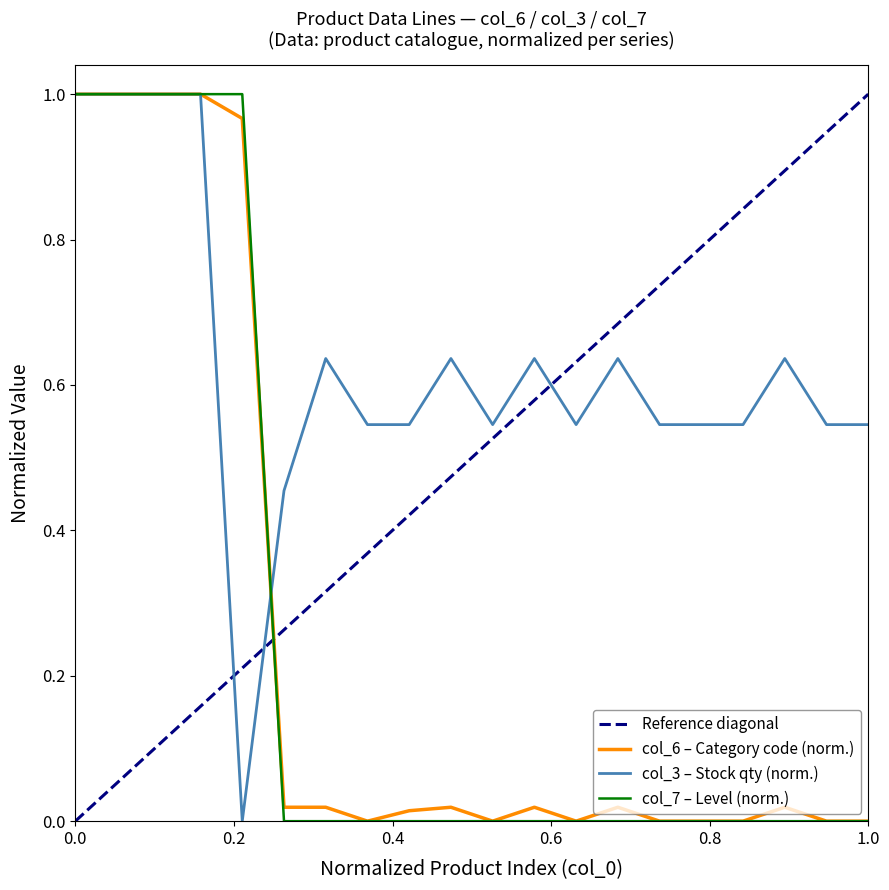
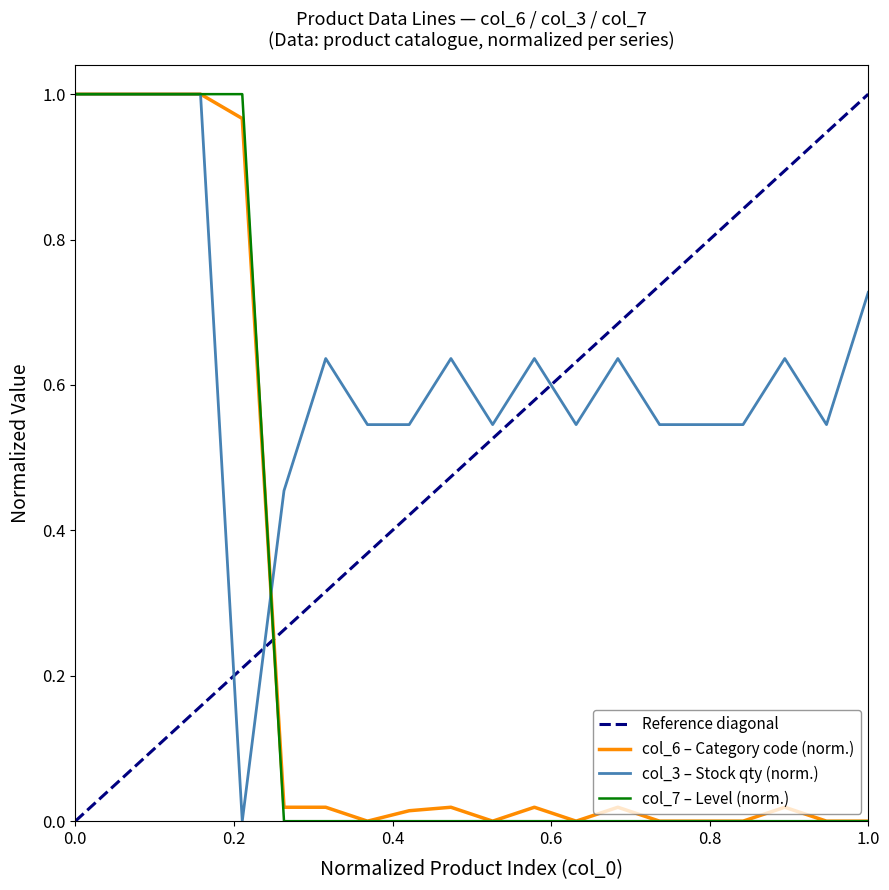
  {
    "Reference diagonal": {
      "0.0": 0.00,
      "1.0": 1.00
    },
    "col_3 – Stock qty (norm.)": {
-     "1.0": 0.55
+     "1.0": 0.73
    }
  }
